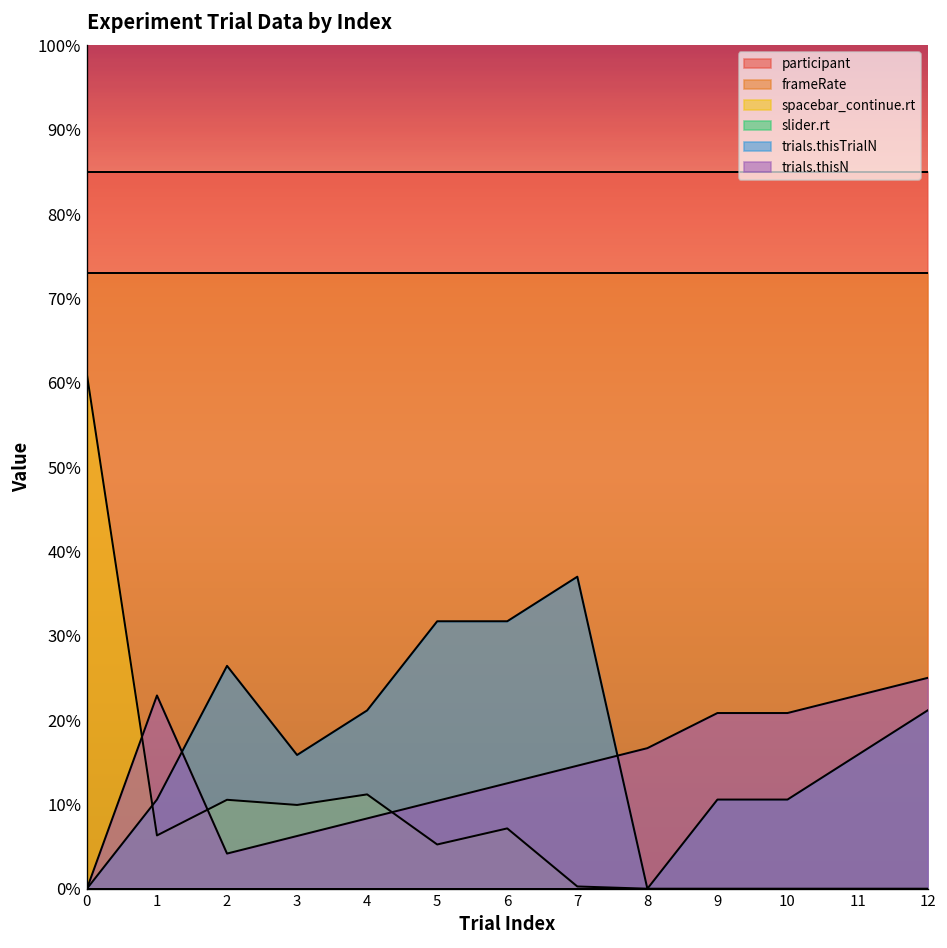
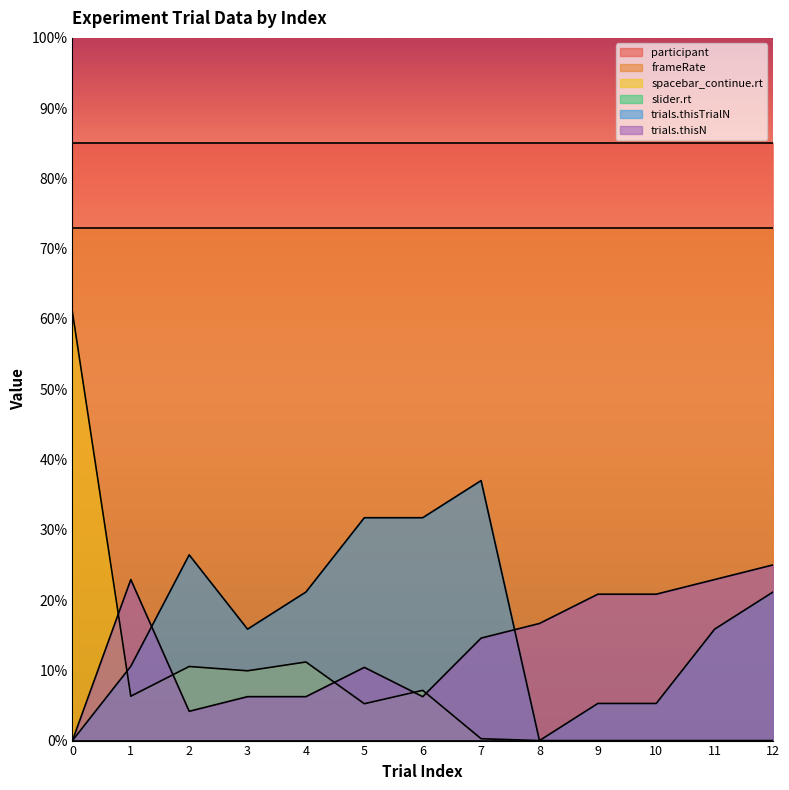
  {
    "slider.rt": {
      "1": "0%",
      "2": "0%",
      "3": "0%",
      "4": "0%",
      "5": "0%",
      "6": "0%"
    },
    "trials.thisTrialN": {
      "1": "11%",
      "2": "26%",
      "3": "16%",
      "4": "21%",
      "5": "32%",
      "6": "32%",
      "7": "37%",
-     "9": "11%",
-     "10": "11%",
+     "9": "5%",
+     "10": "5%",
      "11": "16%",
      "12": "21%"
    },
    "trials.thisN": {
      "1": "23%",
      "2": "4%",
      "3": "6%",
-     "4": "8%",
+     "4": "6%",
      "5": "10%",
-     "6": "13%",
+     "6": "6%",
      "7": "15%",
      "8": "17%",
      "9": "21%",
      "10": "21%",
      "11": "23%",
      "12": "25%"
    }
  }
